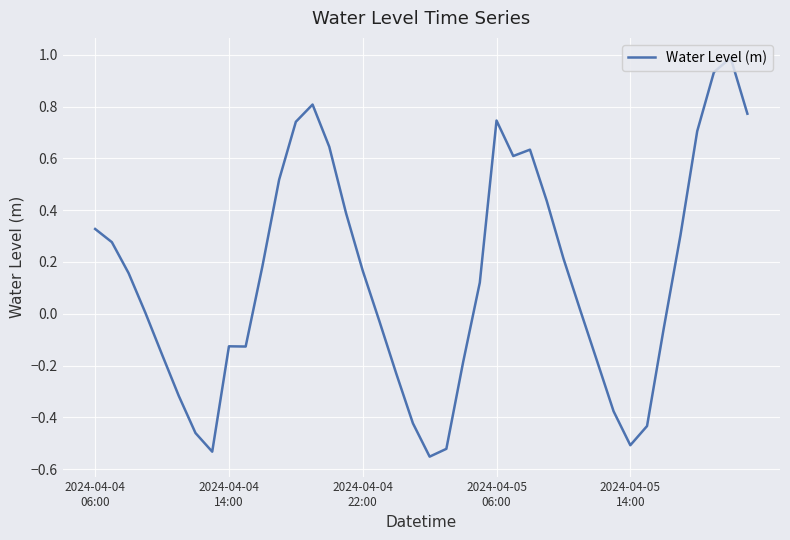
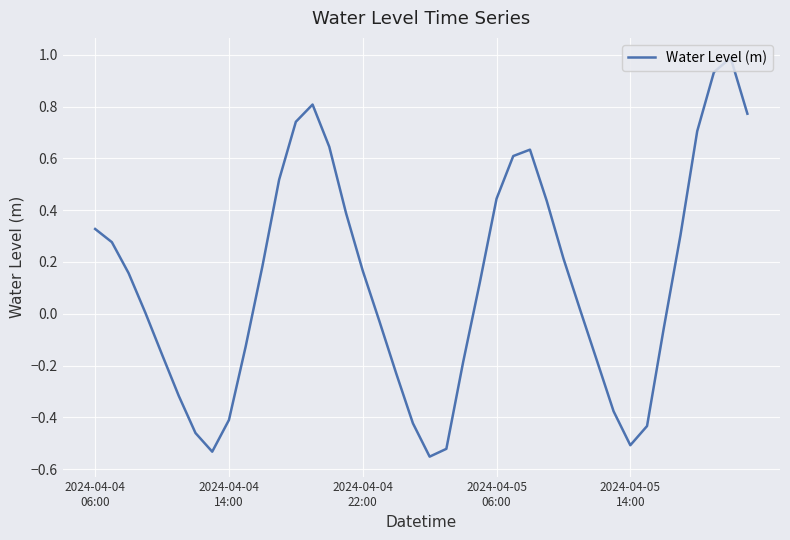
  {
    "2024-04-04 06:00": 0.33,
-   "2024-04-04 14:00": -0.13,
+   "2024-04-04 14:00": -0.41,
    "2024-04-04 22:00": 0.17,
-   "2024-04-05 06:00": 0.75,
+   "2024-04-05 06:00": 0.44,
    "2024-04-05 14:00": -0.51
  }
